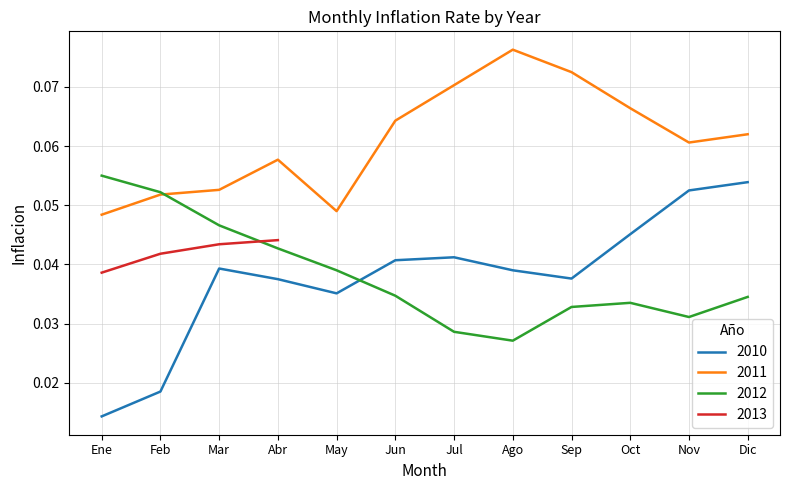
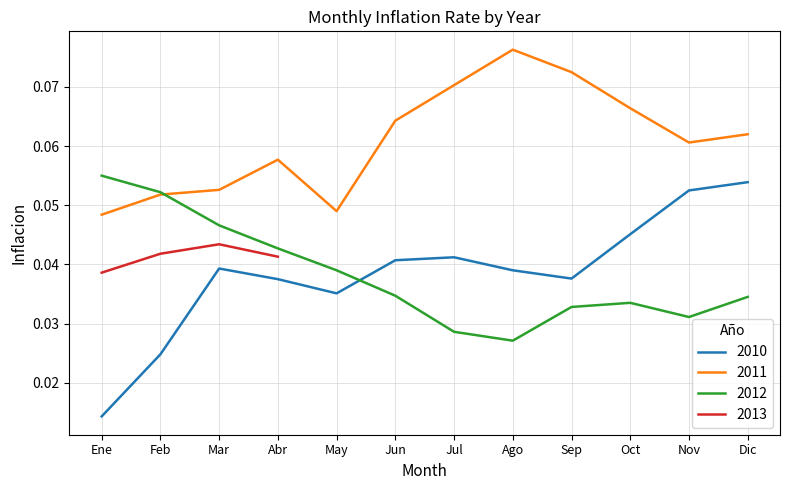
  {
    "2010": {
      "Ene": 0.014,
-     "Feb": 0.019,
+     "Feb": 0.025,
      "Mar": 0.039,
      "Abr": 0.038,
      "May": 0.035,
      "Jun": 0.041,
      "Jul": 0.041,
      "Ago": 0.039,
      "Sep": 0.038,
      "Oct": 0.045,
      "Nov": 0.053,
      "Dic": 0.054
    },
    "2011": {
      "Ene": 0.048,
      "Mar": 0.053,
      "Abr": 0.058,
      "May": 0.049,
      "Jun": 0.064,
      "Jul": 0.070,
      "Ago": 0.076,
      "Sep": 0.073,
      "Oct": 0.066,
      "Nov": 0.061,
      "Dic": 0.062
    },
    "2012": {
      "Ene": 0.055,
      "Mar": 0.047,
      "Abr": 0.043,
      "May": 0.039,
      "Jun": 0.035,
      "Jul": 0.029,
      "Ago": 0.027,
      "Sep": 0.033,
      "Oct": 0.034,
      "Nov": 0.031,
      "Dic": 0.035
    },
    "2013": {
      "Ene": 0.039,
      "Feb": 0.042,
      "Mar": 0.043,
-     "Abr": 0.044
+     "Abr": 0.041
    }
  }
